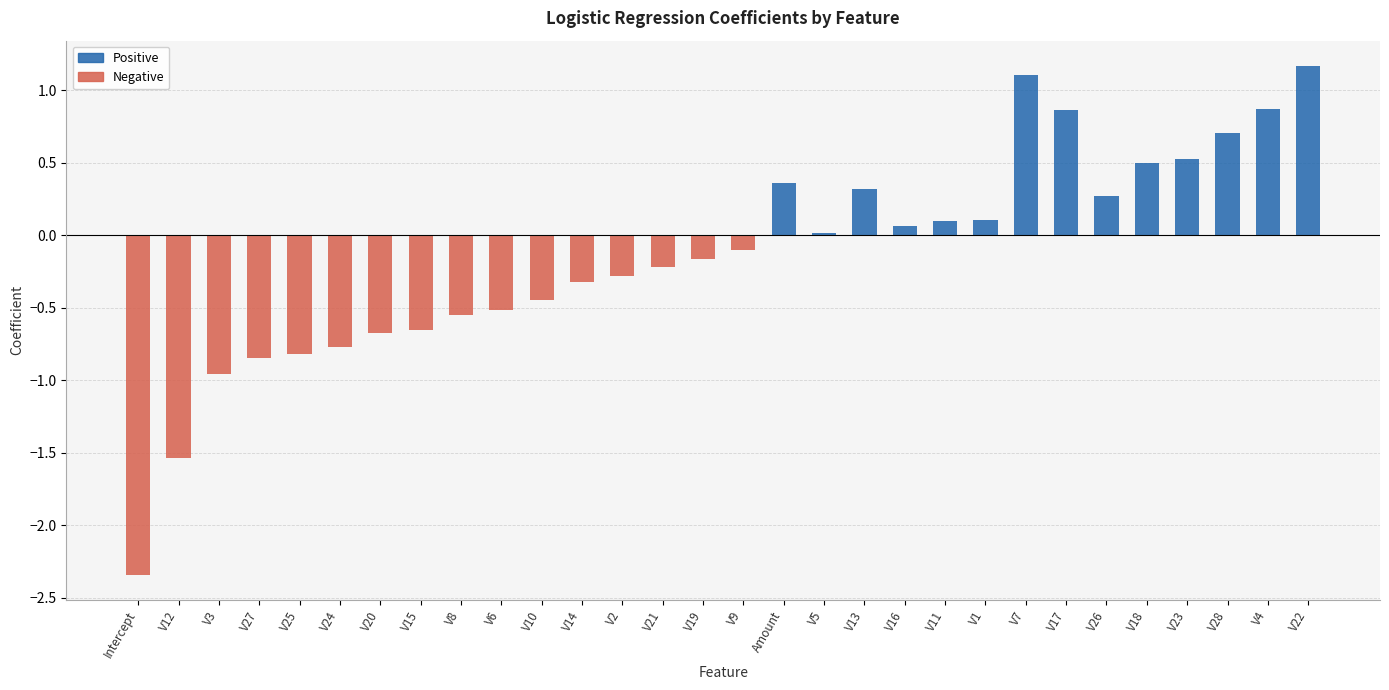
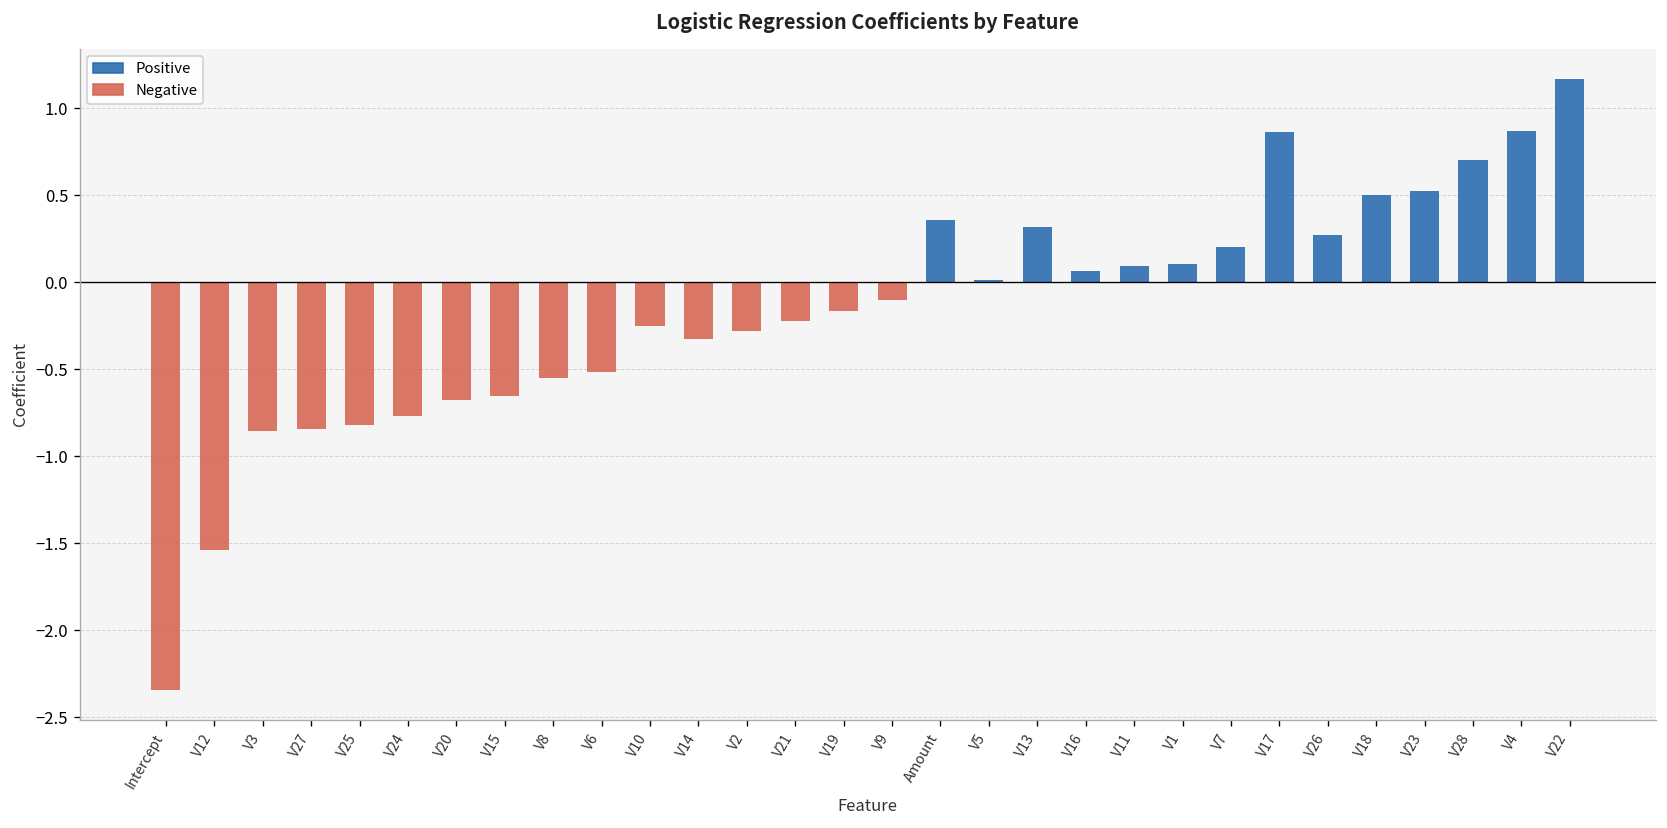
  {
    "Positive": {
      "Intercept": 0.00,
      "V12": 0.00,
      "V3": 0.00,
      "V27": 0.00,
      "V25": 0.00,
      "V24": 0.00,
      "V20": 0.00,
      "V15": 0.00,
      "V8": 0.00,
      "V6": 0.00,
      "V10": 0.00,
      "V14": 0.00,
      "V2": 0.00,
      "V21": 0.00,
      "V19": 0.00,
      "V9": 0.00,
      "Amount": 0.36,
      "V13": 0.32,
      "V16": 0.07,
      "V11": 0.10,
      "V1": 0.10,
-     "V7": 1.11,
+     "V7": 0.20,
      "V17": 0.86,
      "V26": 0.27,
      "V18": 0.50,
      "V23": 0.52,
      "V28": 0.70,
      "V4": 0.87,
      "V22": 1.17
    },
    "Negative": {
      "Intercept": -2.34,
      "V12": -1.54,
-     "V3": -0.96,
+     "V3": -0.85,
      "V27": -0.85,
      "V25": -0.82,
      "V24": -0.77,
      "V20": -0.68,
      "V15": -0.65,
      "V8": -0.55,
      "V6": -0.52,
-     "V10": -0.45,
+     "V10": -0.25,
      "V14": -0.32,
      "V2": -0.28,
      "V21": -0.22,
      "V19": -0.17,
      "V9": -0.10,
      "Amount": 0.00,
      "V5": 0.00,
      "V13": 0.00,
      "V16": 0.00,
      "V11": 0.00,
      "V1": 0.00,
      "V7": 0.00,
      "V17": 0.00,
      "V26": 0.00,
      "V18": 0.00,
      "V23": 0.00,
      "V28": 0.00,
      "V4": 0.00,
      "V22": 0.00
    }
  }
